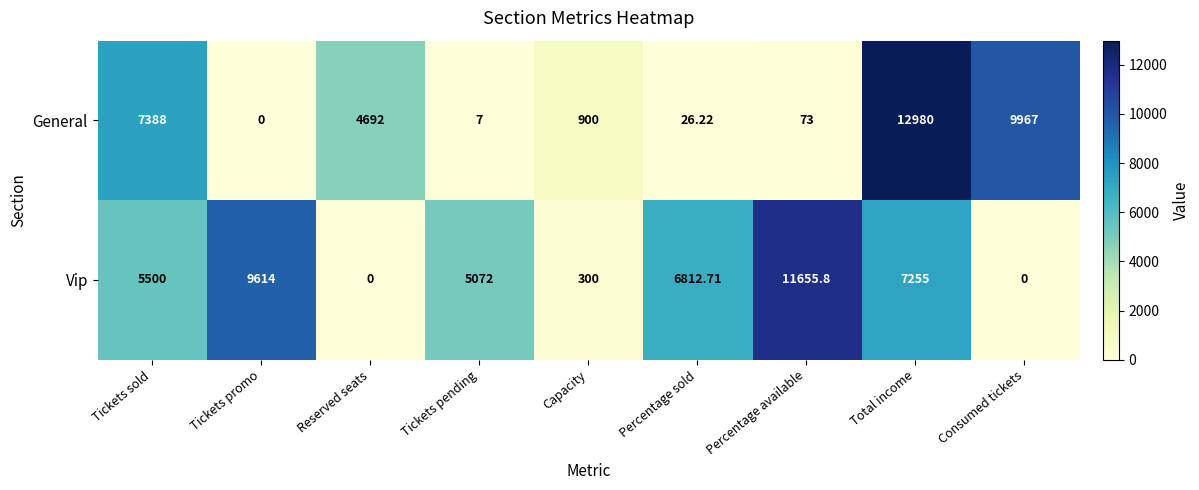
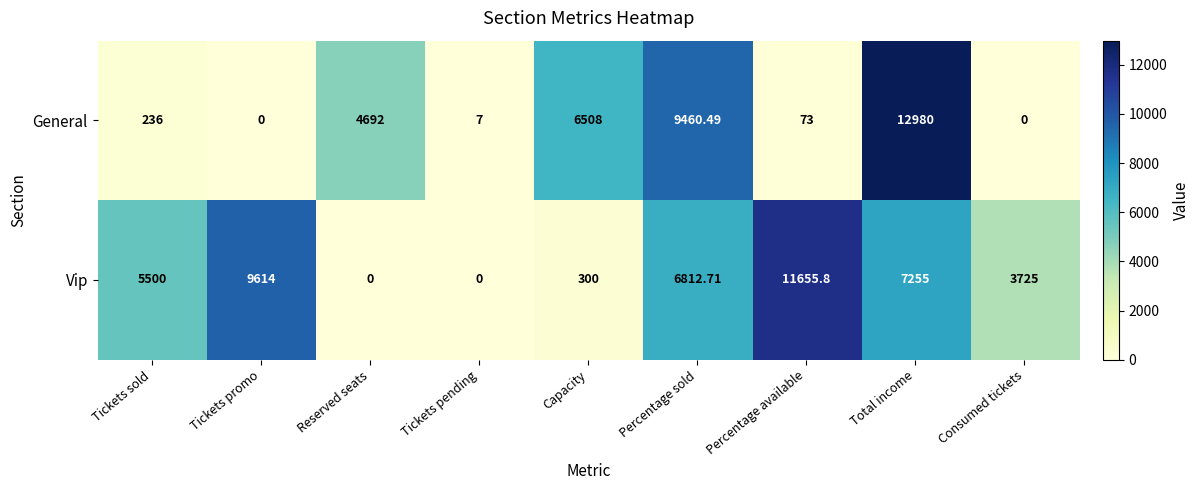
  {
    "General": {
-     "Tickets sold": 7388,
+     "Tickets sold": 236,
      "Tickets promo": 0,
      "Reserved seats": 4692,
      "Tickets pending": 7,
-     "Capacity": 900,
-     "Percentage sold": 26.22,
+     "Capacity": 6508,
+     "Percentage sold": 9460.49,
      "Percentage available": 73,
      "Total income": 12980,
-     "Consumed tickets": 9967
+     "Consumed tickets": 0
    },
    "Vip": {
      "Tickets sold": 5500,
      "Tickets promo": 9614,
      "Reserved seats": 0,
-     "Tickets pending": 5072,
+     "Tickets pending": 0,
      "Capacity": 300,
      "Percentage sold": 6812.71,
      "Percentage available": 11655.8,
      "Total income": 7255,
-     "Consumed tickets": 0
+     "Consumed tickets": 3725
    }
  }
